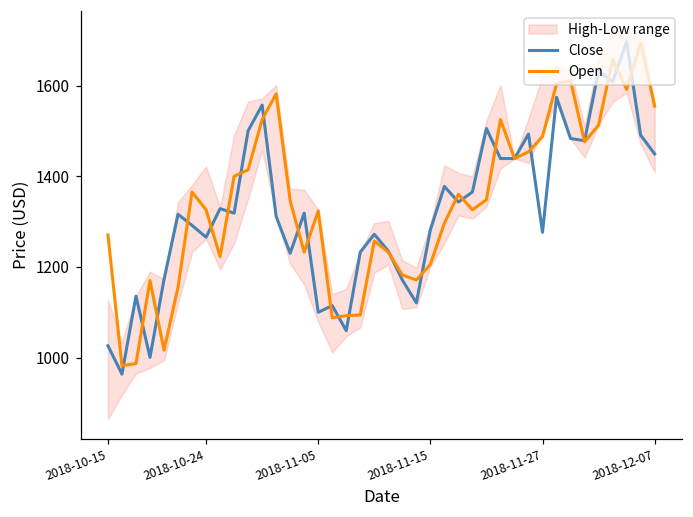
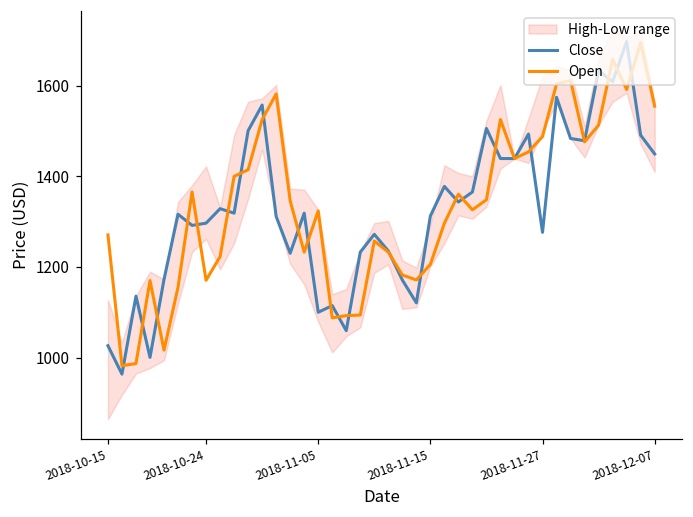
  {
    "Close": {
      "2018-10-15": 1030,
-     "2018-10-24": 1270,
+     "2018-10-24": 1300,
      "2018-11-05": 1100,
-     "2018-11-15": 1280,
+     "2018-11-15": 1310,
      "2018-11-27": 1280,
      "2018-12-07": 1450
    },
    "Open": {
      "2018-10-15": 1270,
-     "2018-10-24": 1330,
+     "2018-10-24": 1170,
      "2018-11-15": 1210,
      "2018-11-27": 1490,
      "2018-12-07": 1560
    }
  }
